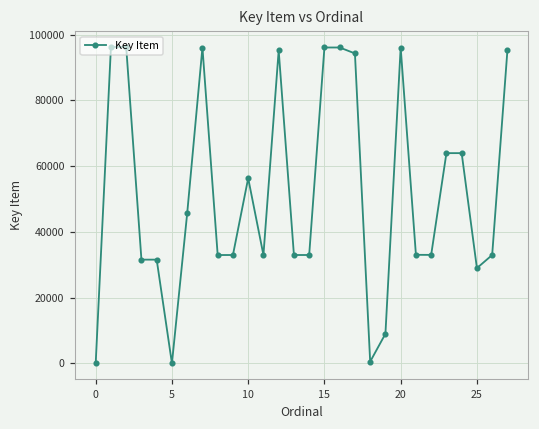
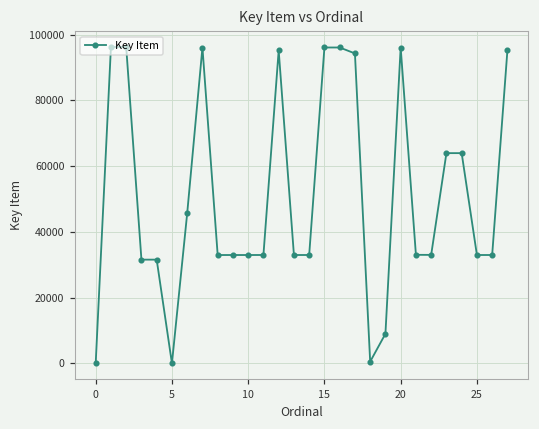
  {
    "0": 0,
    "5": 0,
-   "10": 56000,
+   "10": 33000,
    "15": 96000,
    "20": 96000,
-   "25": 29000
+   "25": 33000
  }
